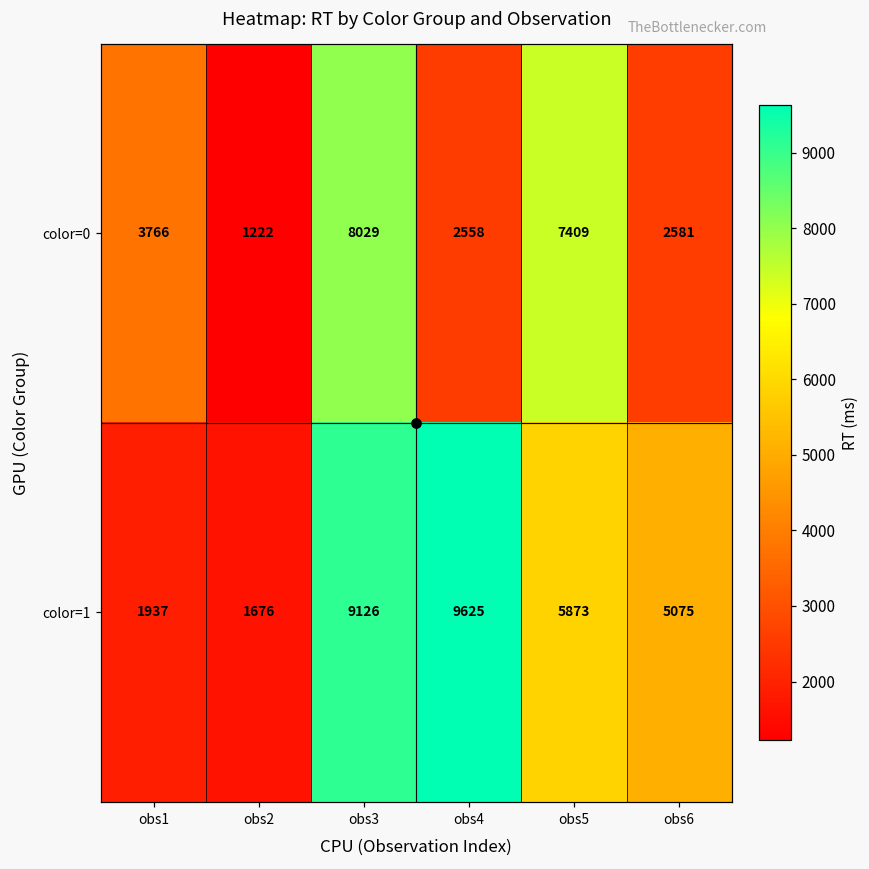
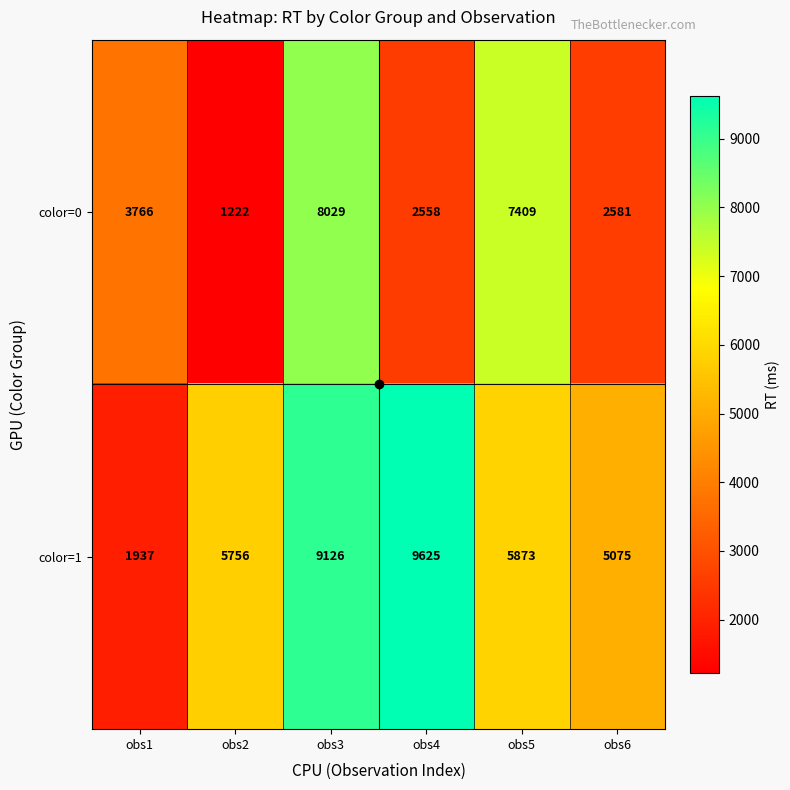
  {
    "color=0": {
      "obs1": 3766,
      "obs2": 1222,
      "obs3": 8029,
      "obs4": 2558,
      "obs5": 7409,
      "obs6": 2581
    },
    "color=1": {
      "obs1": 1937,
-     "obs2": 1676,
+     "obs2": 5756,
      "obs3": 9126,
      "obs4": 9625,
      "obs5": 5873,
      "obs6": 5075
    }
  }
